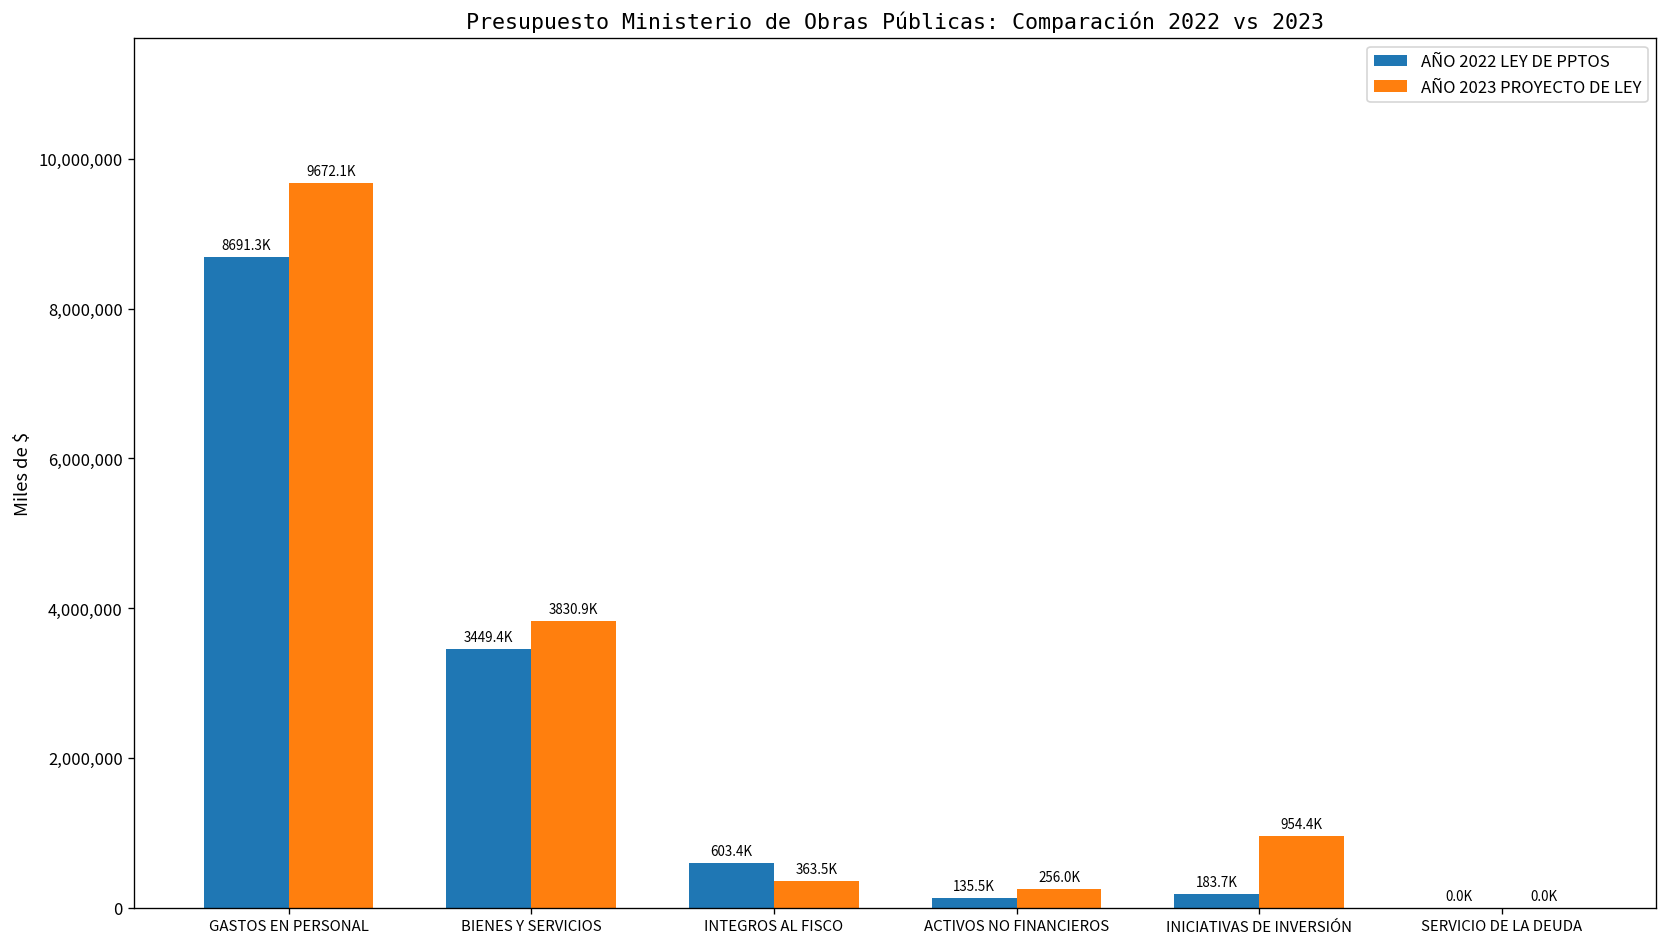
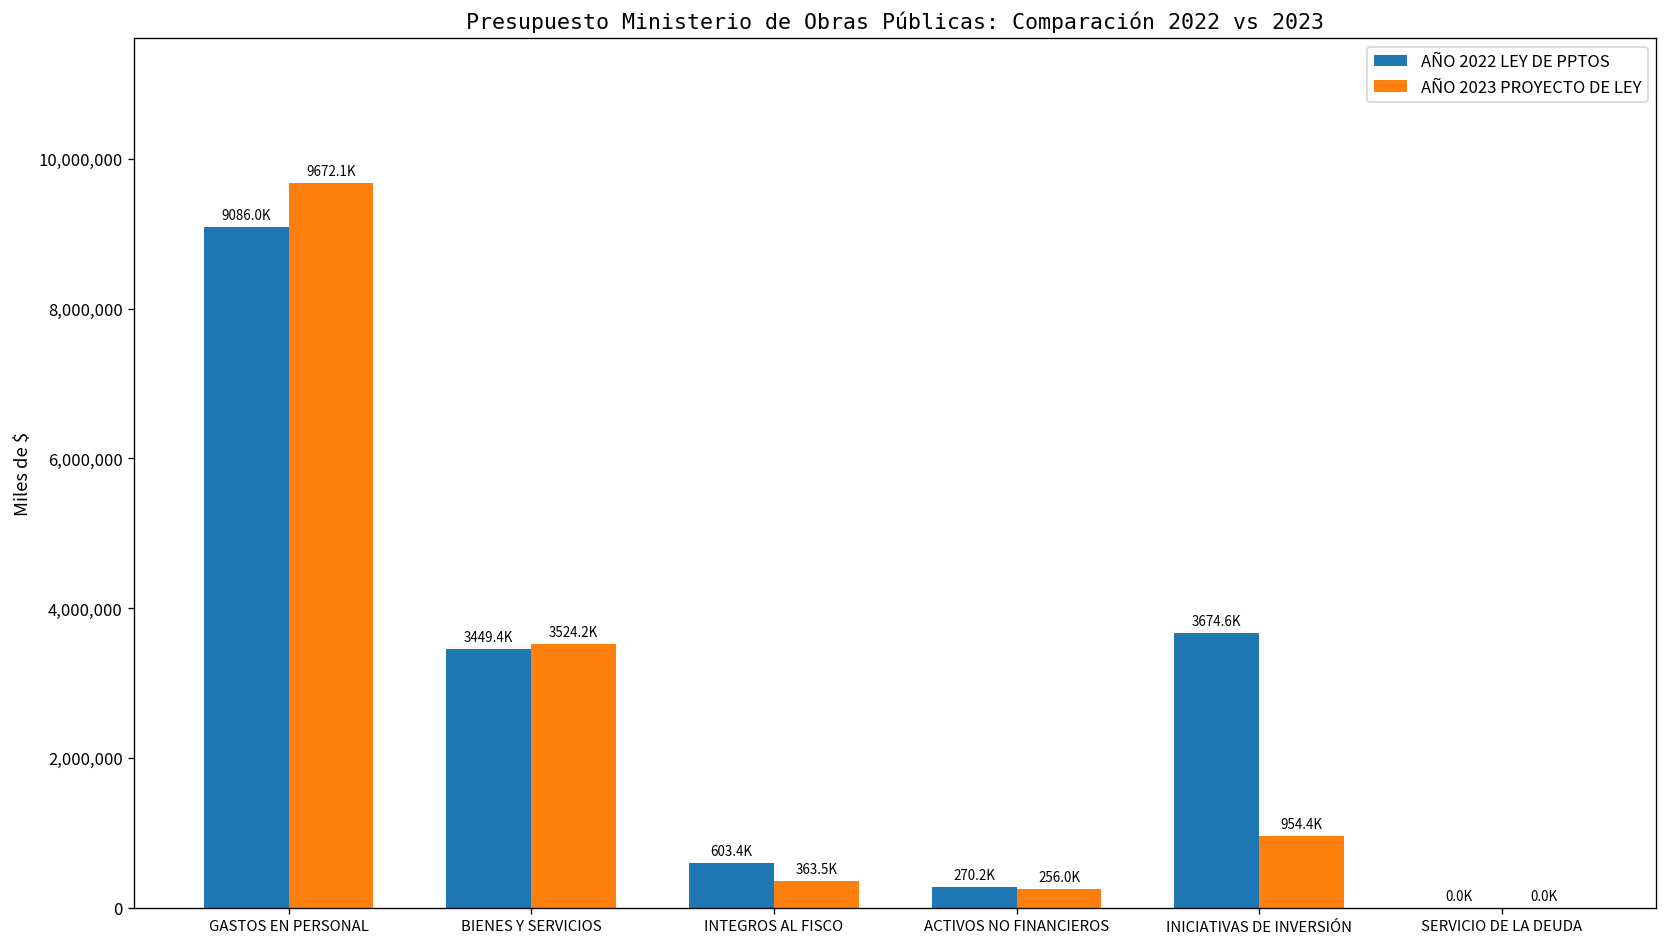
  {
    "AÑO 2022 LEY DE PPTOS": {
-     "GASTOS EN PERSONAL": "8691.3K",
+     "GASTOS EN PERSONAL": "9086.0K",
      "BIENES Y SERVICIOS": "3449.4K",
      "INTEGROS AL FISCO": "603.4K",
-     "ACTIVOS NO FINANCIEROS": "135.5K",
-     "INICIATIVAS DE INVERSIÓN": "183.7K"
+     "ACTIVOS NO FINANCIEROS": "270.2K",
+     "INICIATIVAS DE INVERSIÓN": "3674.6K"
    },
    "AÑO 2023 PROYECTO DE LEY": {
      "GASTOS EN PERSONAL": "9672.1K",
-     "BIENES Y SERVICIOS": "3830.9K",
+     "BIENES Y SERVICIOS": "3524.2K",
      "INTEGROS AL FISCO": "363.5K",
      "ACTIVOS NO FINANCIEROS": "256.0K",
      "INICIATIVAS DE INVERSIÓN": "954.4K"
    }
  }
